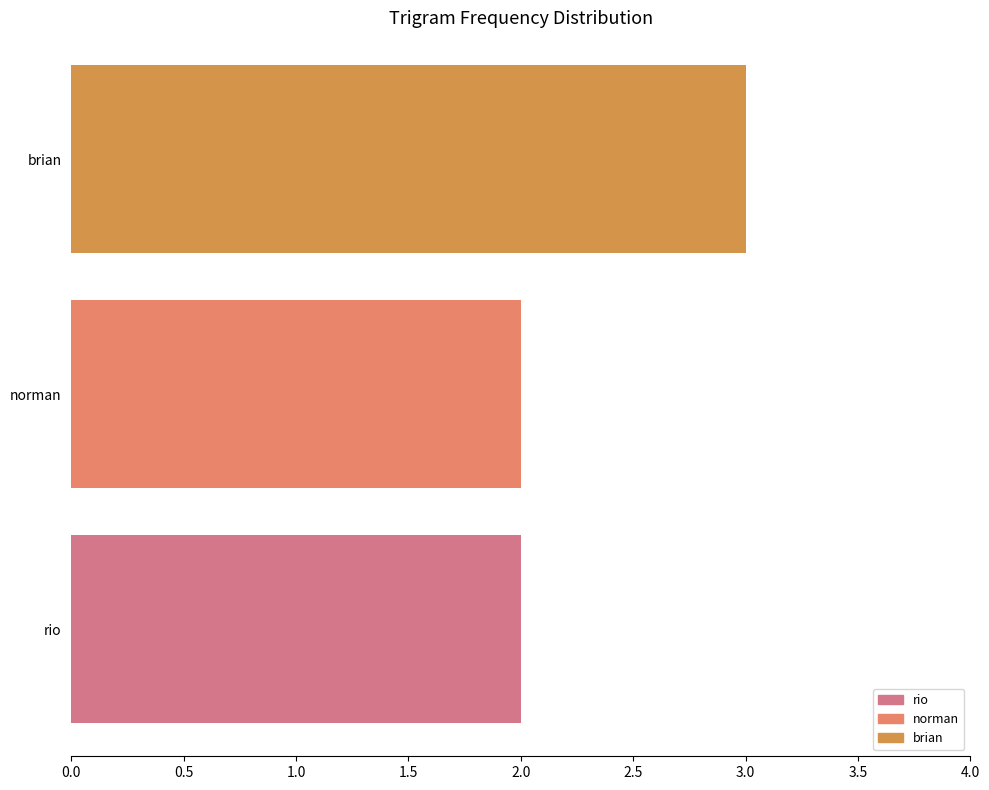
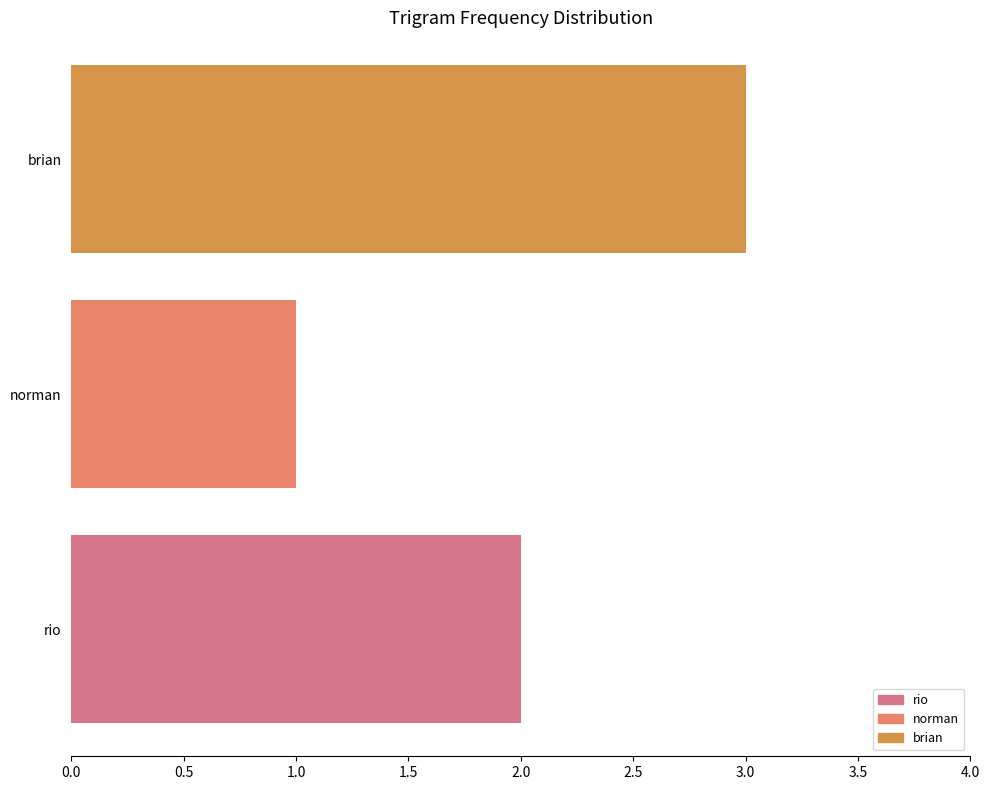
  {
    "brian": 3,
-   "norman": 2,
+   "norman": 1,
    "rio": 2
  }
